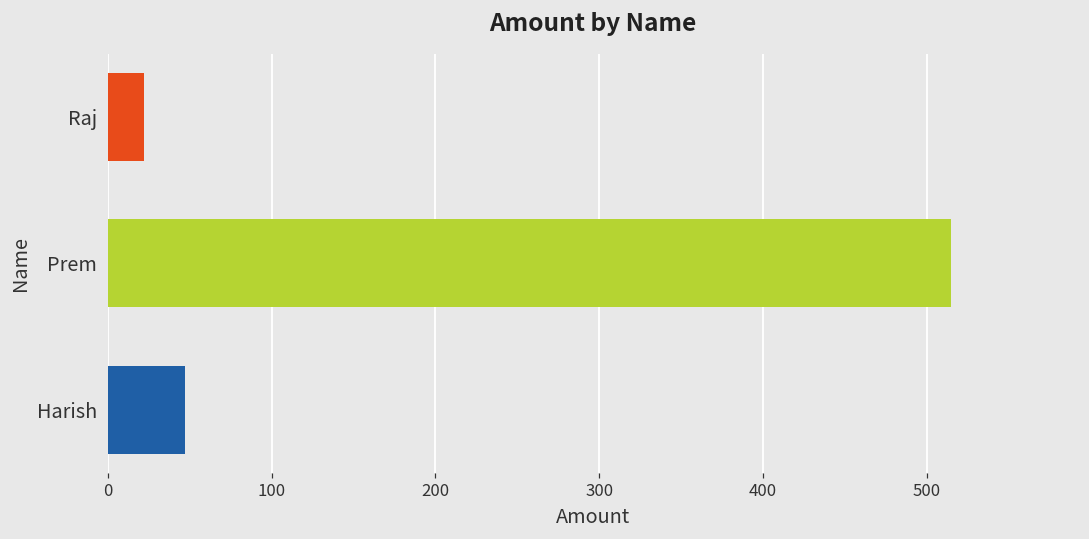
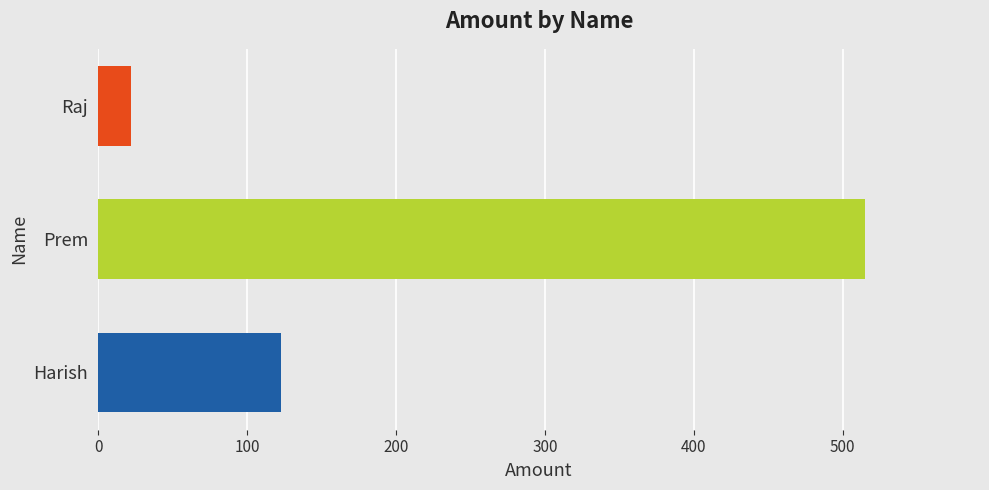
  {
    "Raj": 22,
    "Prem": 515,
-   "Harish": 47
+   "Harish": 123
  }
